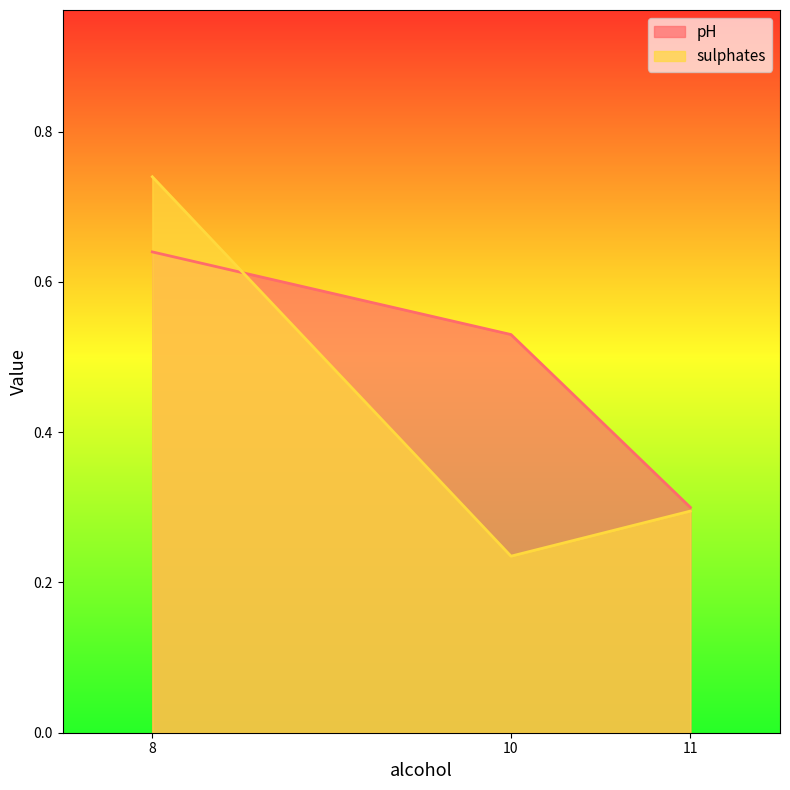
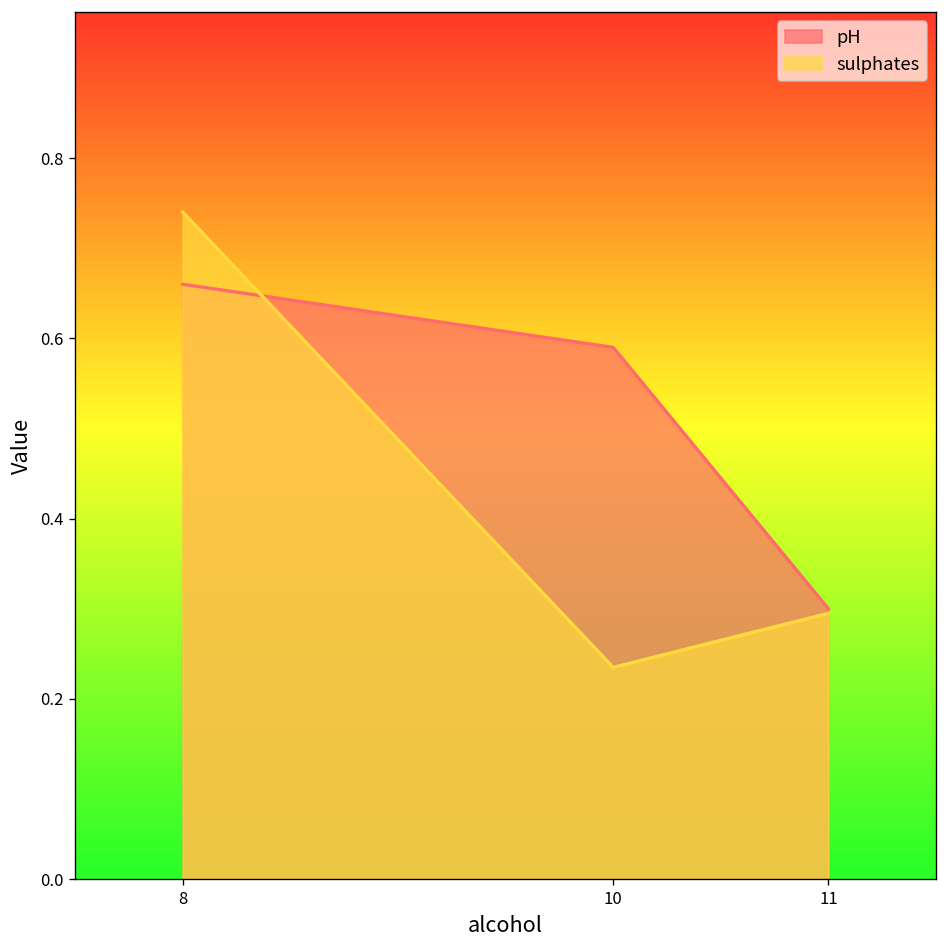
  {
    "pH": {
-     "8": 0.64,
-     "10": 0.53,
+     "8": 0.66,
+     "10": 0.59,
      "11": 0.30
    },
    "sulphates": {
      "8": 0.74,
      "10": 0.24,
      "11": 0.30
    }
  }
